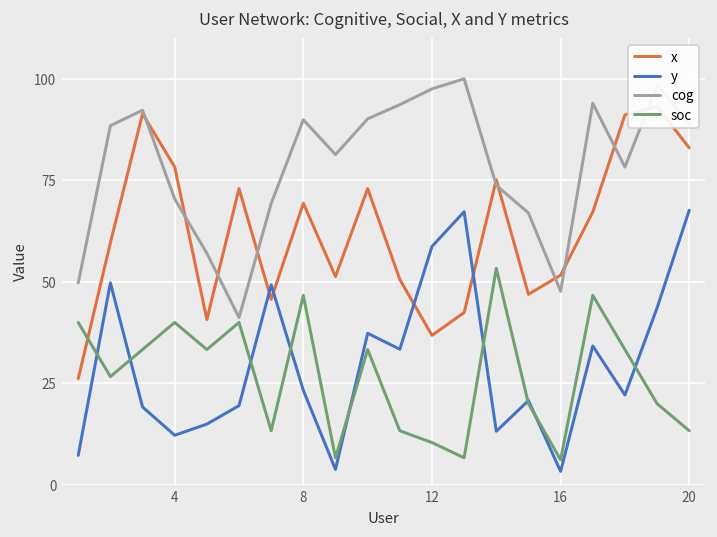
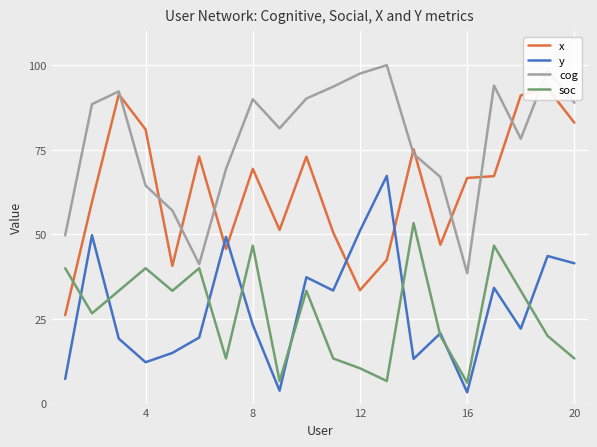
  {
    "x": {
-     "4": 78,
+     "4": 81,
      "8": 69,
-     "12": 37,
-     "16": 52,
+     "12": 34,
+     "16": 67,
      "20": 83
    },
    "y": {
      "4": 12,
      "8": 23,
-     "12": 59,
+     "12": 51,
      "16": 3,
-     "20": 68
+     "20": 41
    },
    "cog": {
-     "4": 70,
+     "4": 64,
      "8": 90,
      "12": 98,
-     "16": 48,
+     "16": 39,
      "20": 89
    },
    "soc": {
      "4": 40,
      "8": 47,
      "12": 10,
      "16": 6,
      "20": 13
    }
  }
